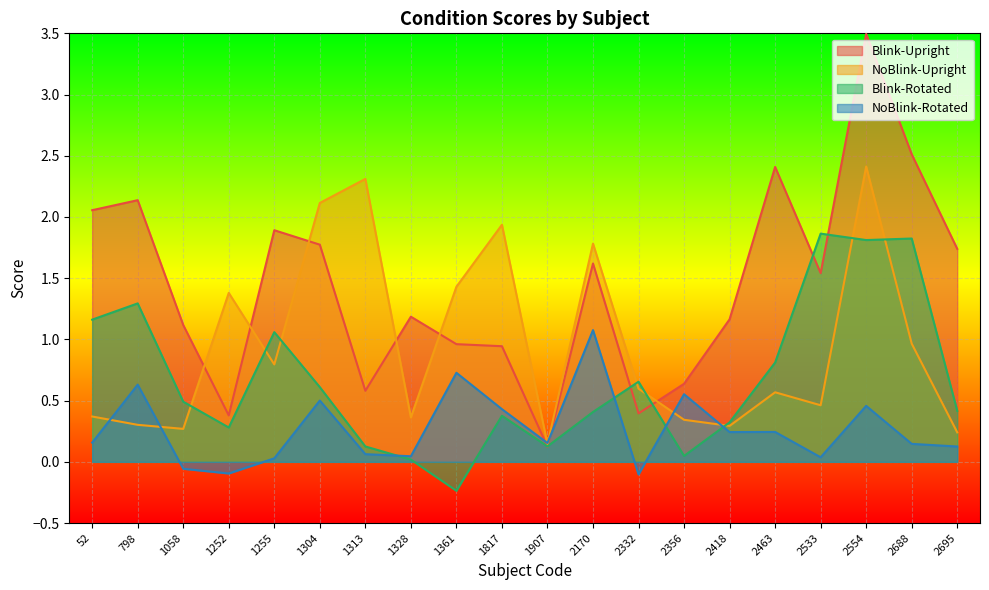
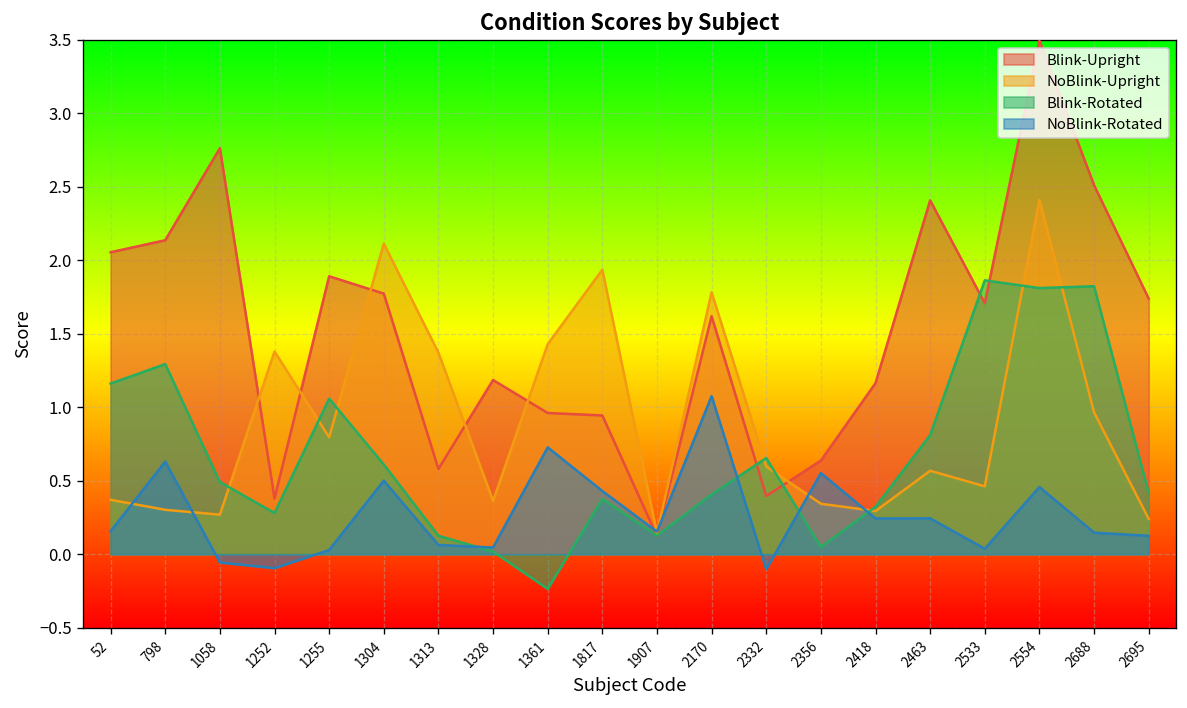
  {
    "Blink-Upright": {
      "52": 2.06,
      "798": 2.14,
-     "1058": 1.12,
+     "1058": 2.76,
      "1252": 0.38,
      "1255": 1.89,
      "1304": 1.77,
      "1313": 0.58,
      "1328": 1.19,
      "1361": 0.96,
      "1817": 0.94,
      "2170": 1.62,
      "2332": 0.40,
      "2356": 0.64,
      "2418": 1.16,
      "2463": 2.41,
-     "2533": 1.54,
+     "2533": 1.71,
      "2554": 3.50,
      "2688": 2.51,
      "2695": 1.74
    },
    "NoBlink-Upright": {
      "52": 0.37,
      "798": 0.30,
      "1058": 0.27,
      "1252": 1.38,
      "1255": 0.80,
      "1304": 2.11,
-     "1313": 2.31,
+     "1313": 1.37,
      "1328": 0.36,
      "1361": 1.43,
      "1817": 1.94,
      "2170": 1.78,
      "2332": 0.60,
      "2356": 0.34,
      "2418": 0.29,
      "2463": 0.57,
      "2533": 0.46,
      "2554": 2.41,
      "2688": 0.97,
      "2695": 0.24
    }
  }
